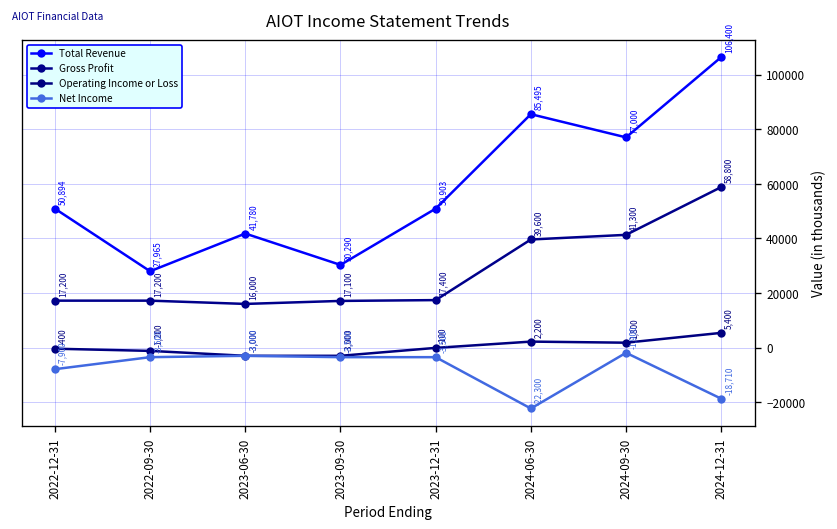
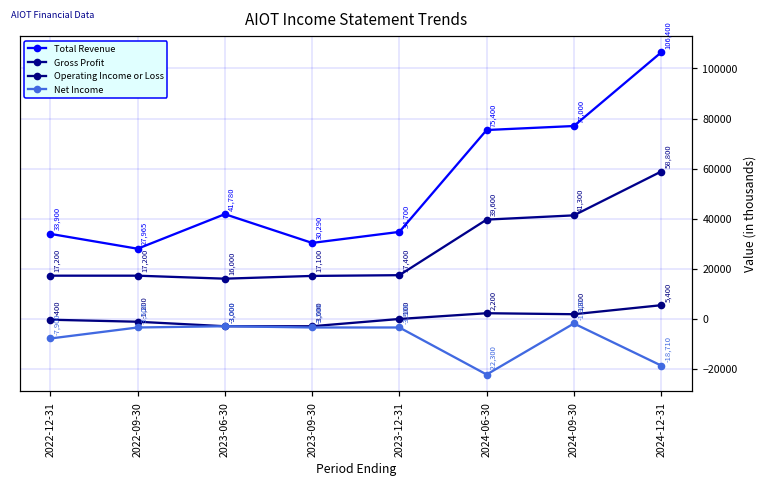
  {
    "Total Revenue": {
-     "2022-12-31": "50,894",
+     "2022-12-31": "33,900",
      "2022-09-30": "27,965",
      "2023-06-30": "41,780",
      "2023-09-30": "30,290",
-     "2023-12-31": "50,903",
-     "2024-06-30": "85,495",
+     "2023-12-31": "34,700",
+     "2024-06-30": "75,400",
      "2024-09-30": "77,000",
      "2024-12-31": "106,400"
    },
    "Net Income": {
      "2022-12-31": "-7,900",
      "2024-06-30": "-22,300",
      "2024-12-31": "-18,710"
    }
  }
